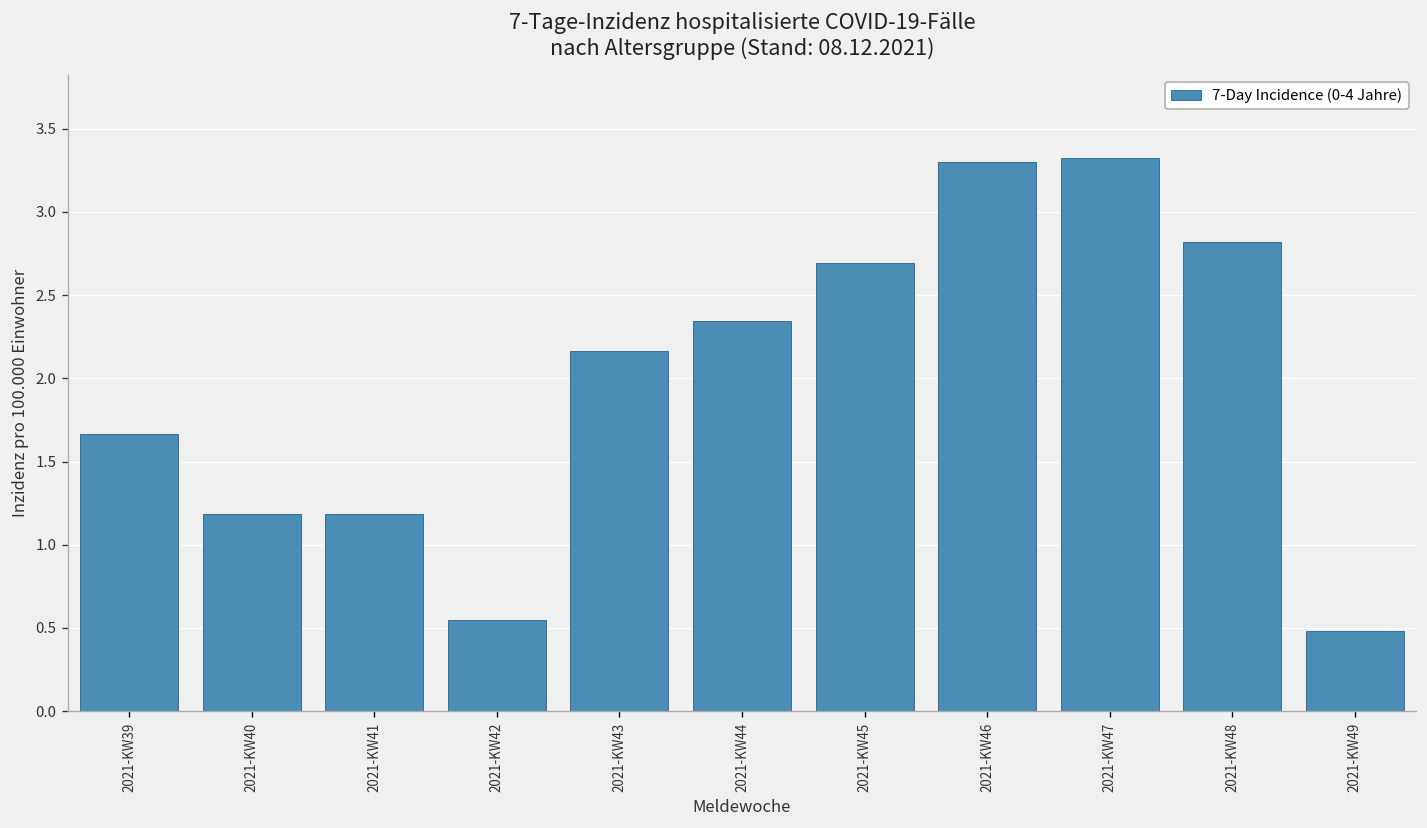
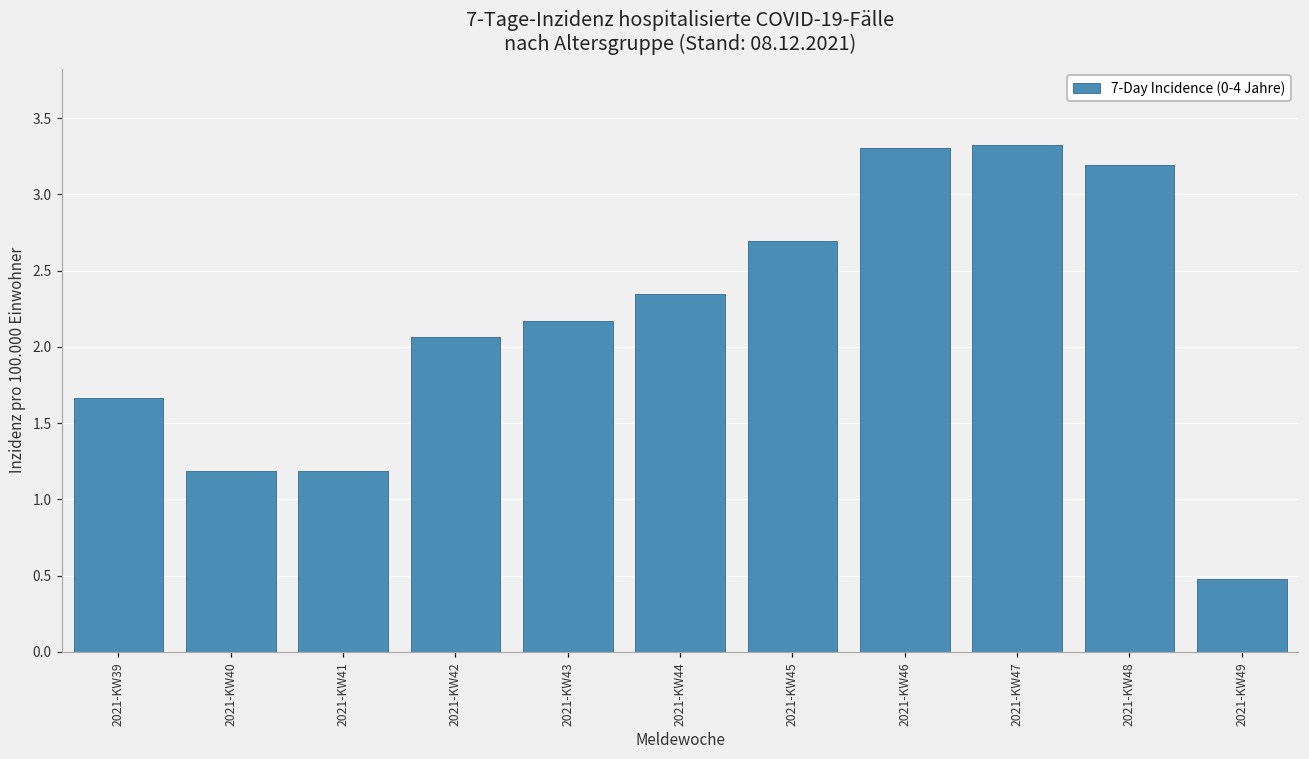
  {
    "2021-KW39": 1.66,
    "2021-KW40": 1.18,
    "2021-KW41": 1.18,
-   "2021-KW42": 0.55,
+   "2021-KW42": 2.07,
    "2021-KW43": 2.17,
    "2021-KW44": 2.34,
    "2021-KW45": 2.70,
    "2021-KW46": 3.30,
    "2021-KW47": 3.33,
-   "2021-KW48": 2.82,
+   "2021-KW48": 3.19,
    "2021-KW49": 0.48
  }
